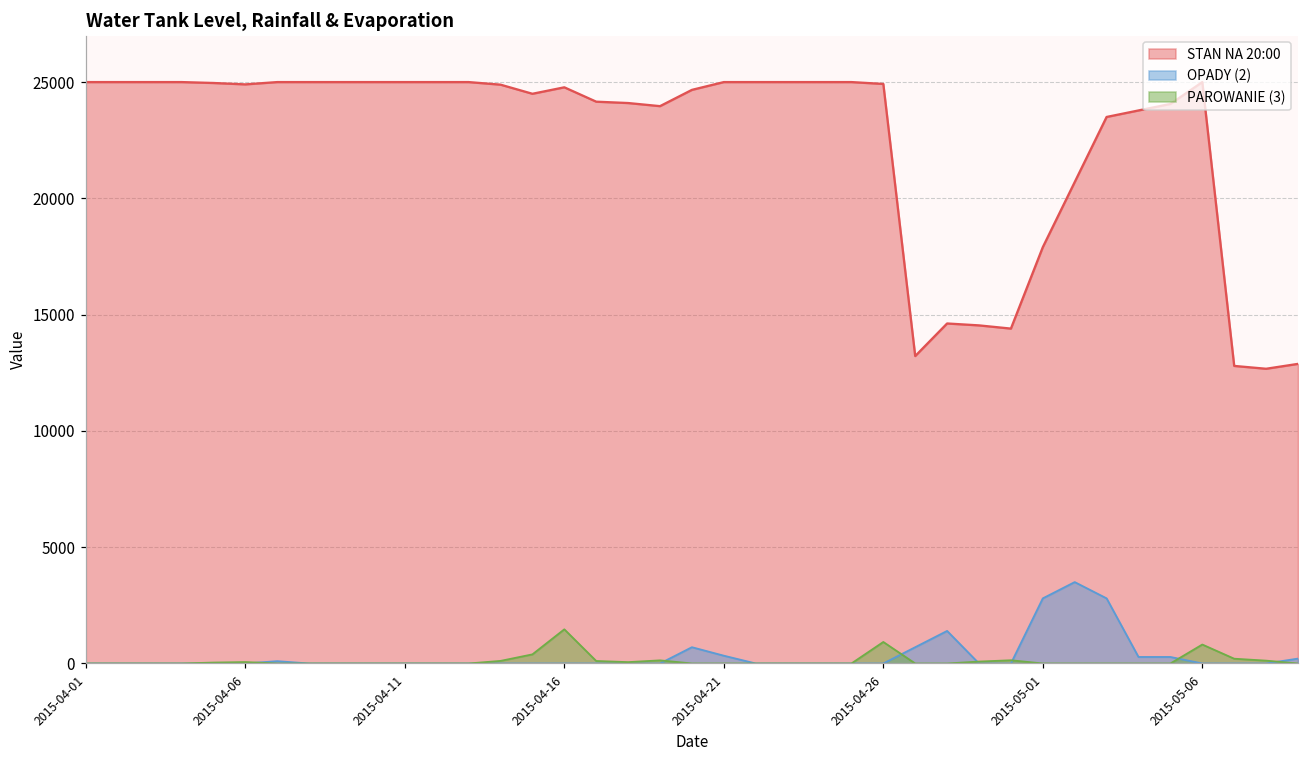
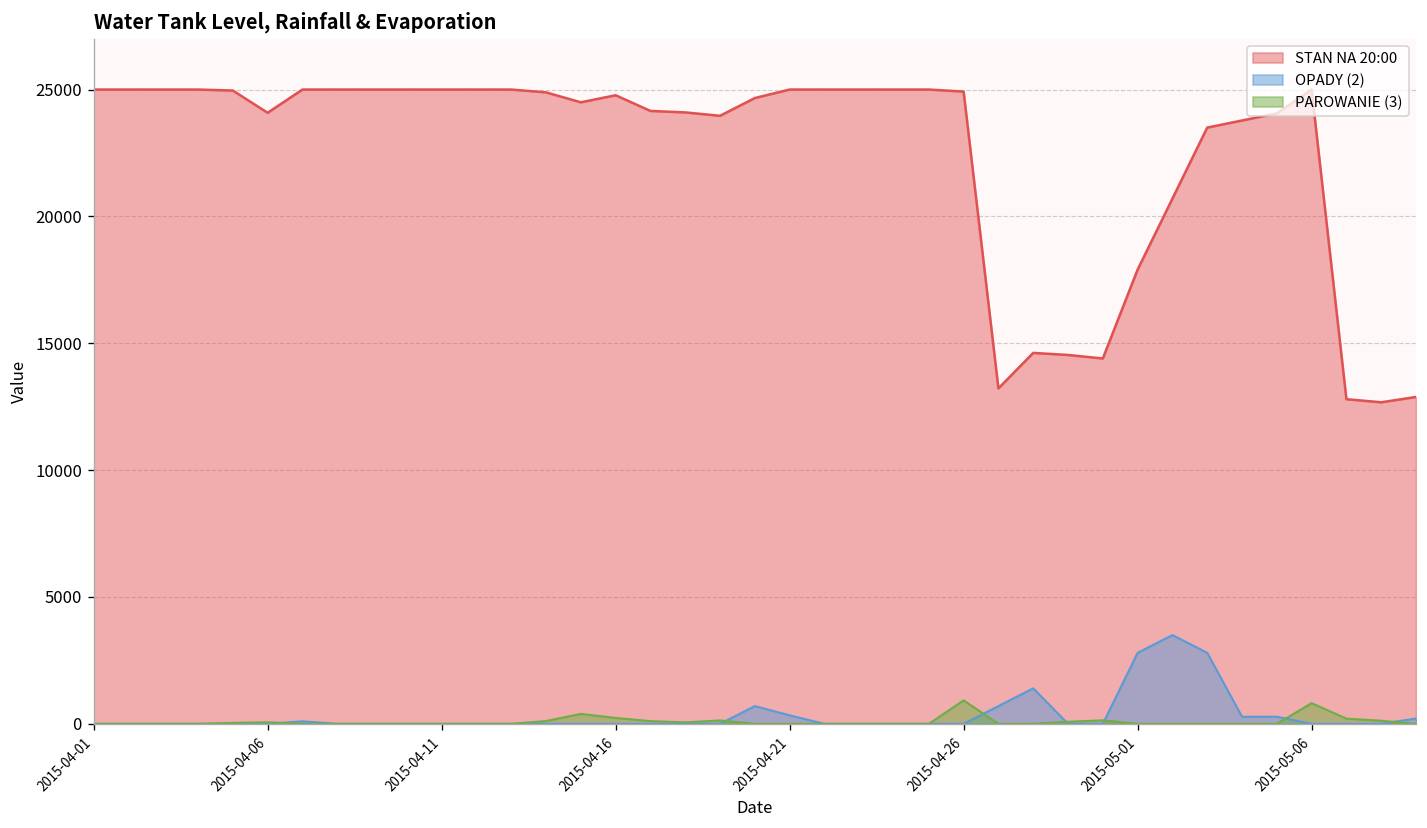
  {
    "STAN NA 20:00": {
      "2015-04-01": 25000,
-     "2015-04-06": 24900,
+     "2015-04-06": 24100,
      "2015-04-11": 25000,
      "2015-04-16": 24800,
      "2015-04-21": 25000,
      "2015-04-26": 24900,
      "2015-05-01": 17900
    },
    "OPADY (2)": {
      "2015-04-16": 0,
      "2015-04-21": 300,
      "2015-04-26": 0,
      "2015-05-01": 2800,
      "2015-05-06": 0
    },
    "PAROWANIE (3)": {
-     "2015-04-16": 1500,
+     "2015-04-16": 200,
      "2015-04-21": 0,
      "2015-04-26": 900,
      "2015-05-01": 0,
      "2015-05-06": 800
    }
  }
